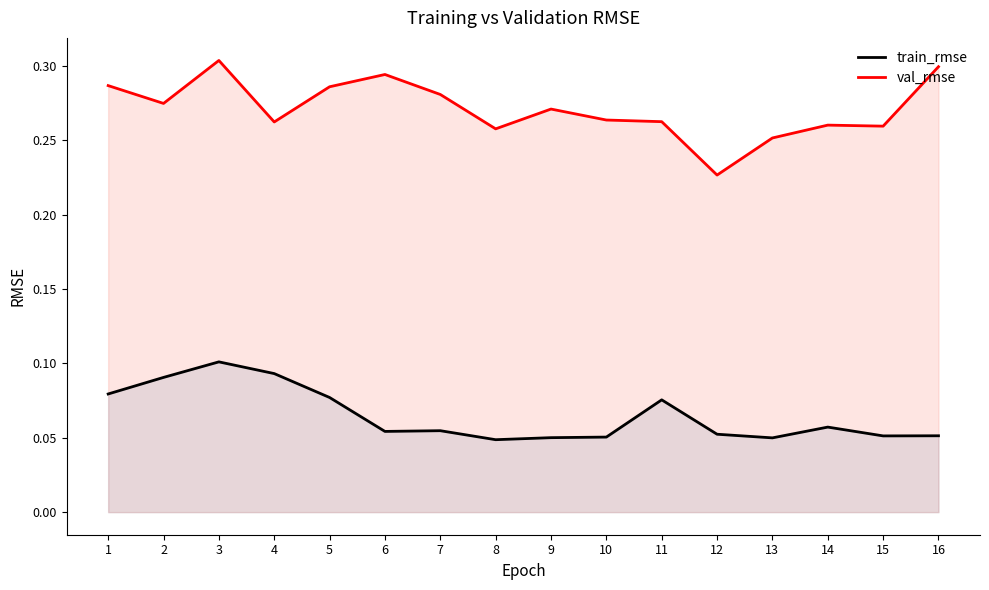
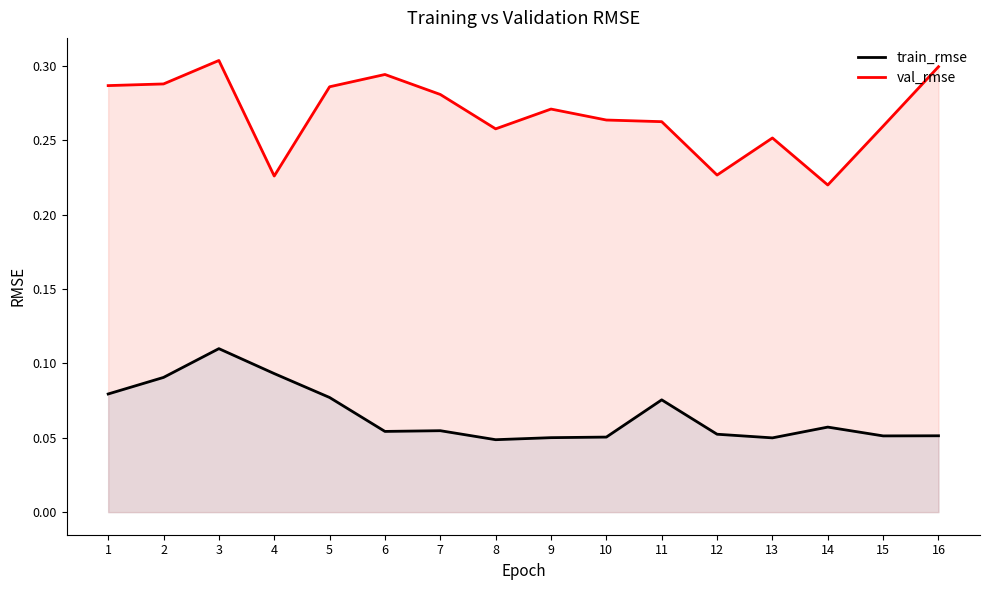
  {
    "train_rmse": {
      "1": 0.079,
      "2": 0.091,
-     "3": 0.101,
+     "3": 0.110,
      "4": 0.093,
      "5": 0.077,
      "6": 0.054,
      "7": 0.055,
      "8": 0.049,
      "9": 0.050,
      "10": 0.050,
      "11": 0.075,
      "12": 0.052,
      "13": 0.050,
      "14": 0.057,
      "15": 0.051,
      "16": 0.051
    },
    "val_rmse": {
      "1": 0.287,
-     "2": 0.275,
+     "2": 0.288,
      "3": 0.304,
-     "4": 0.262,
+     "4": 0.226,
      "5": 0.286,
      "6": 0.294,
      "7": 0.281,
      "8": 0.258,
      "9": 0.271,
      "10": 0.264,
      "11": 0.262,
      "12": 0.227,
      "13": 0.252,
-     "14": 0.260,
+     "14": 0.220,
      "15": 0.259,
      "16": 0.299
    }
  }
